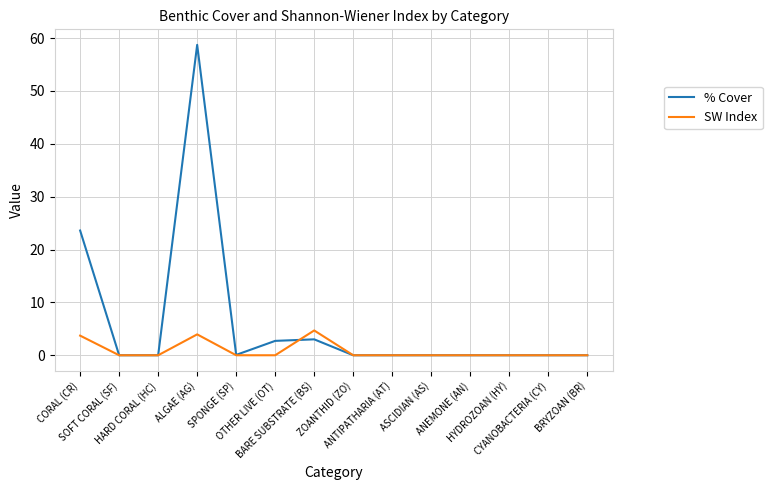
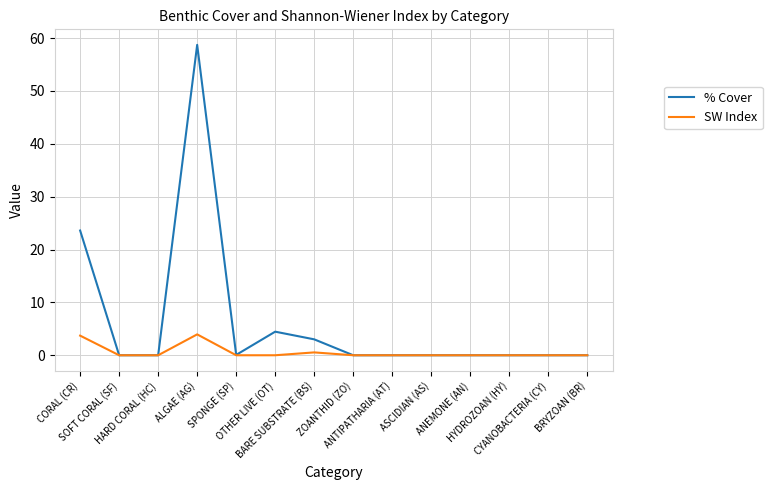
  {
    "% Cover": {
      "CORAL (CR)": 24,
      "ALGAE (AG)": 59,
-     "OTHER LIVE (OT)": 3,
+     "OTHER LIVE (OT)": 4,
      "BARE SUBSTRATE (BS)": 3
    },
    "SW Index": {
      "CORAL (CR)": 4,
      "ALGAE (AG)": 4,
      "OTHER LIVE (OT)": 0,
-     "BARE SUBSTRATE (BS)": 5
+     "BARE SUBSTRATE (BS)": 1
    }
  }
